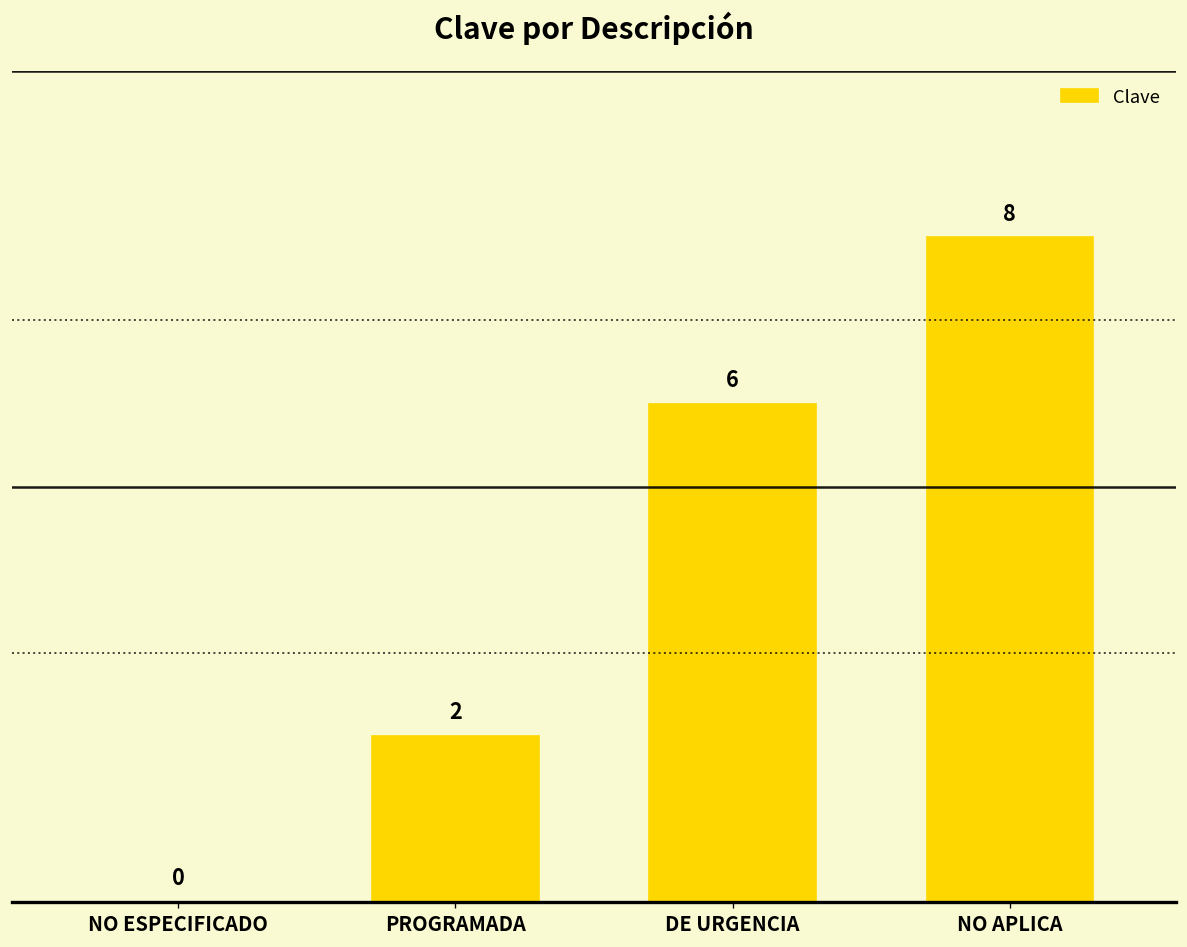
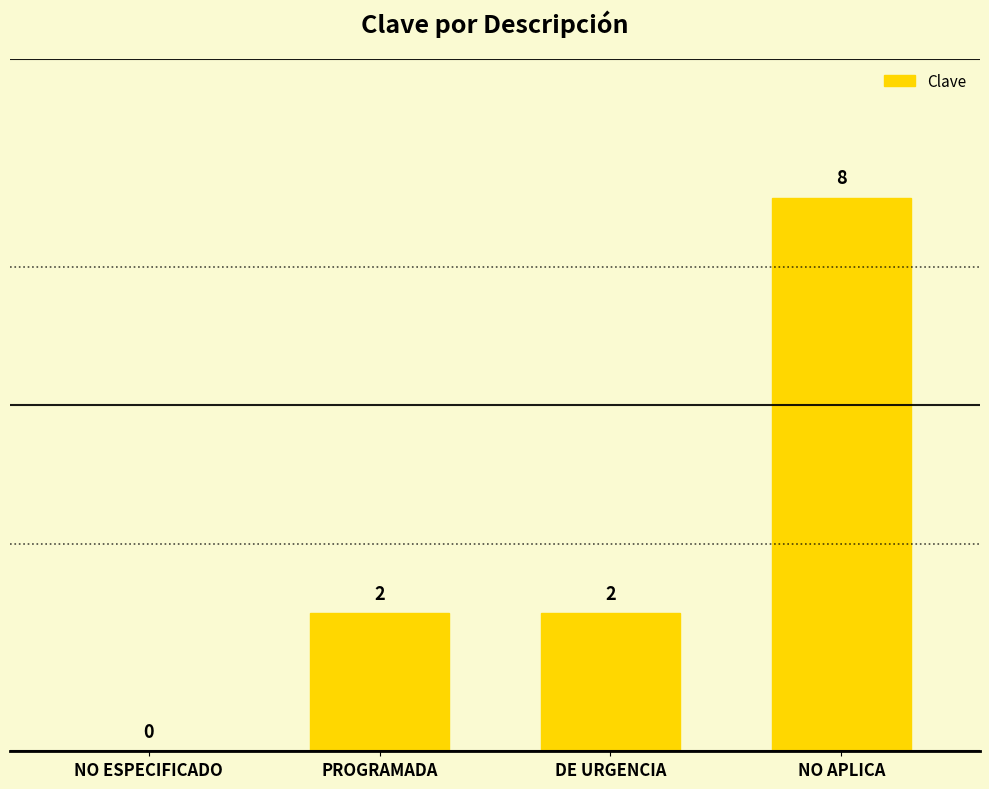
  {
    "NO ESPECIFICADO": 0,
    "PROGRAMADA": 2,
-   "DE URGENCIA": 6,
+   "DE URGENCIA": 2,
    "NO APLICA": 8
  }
